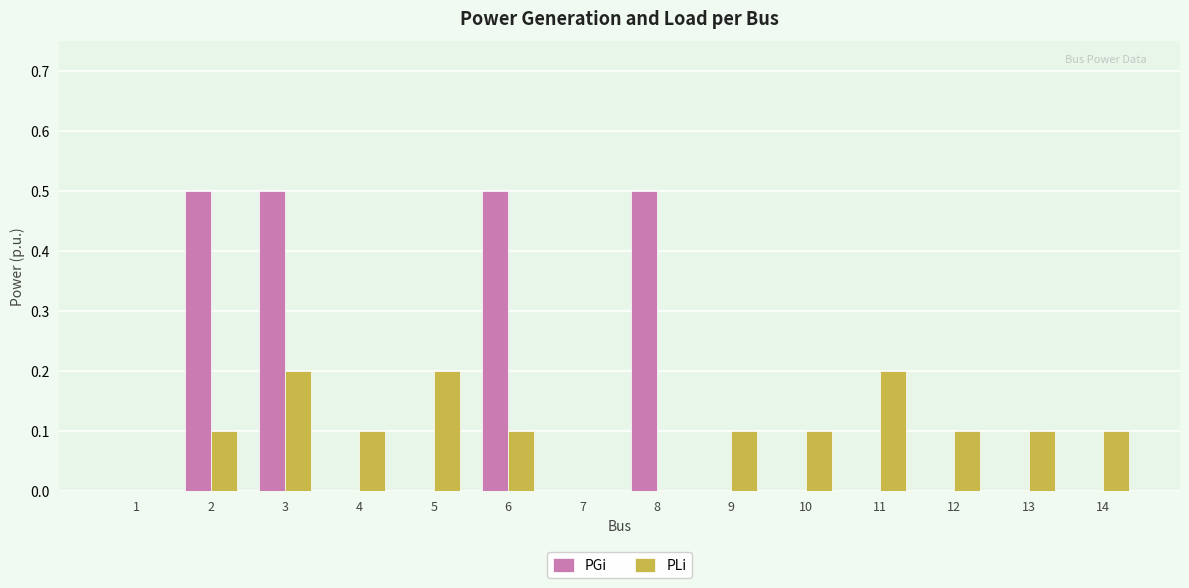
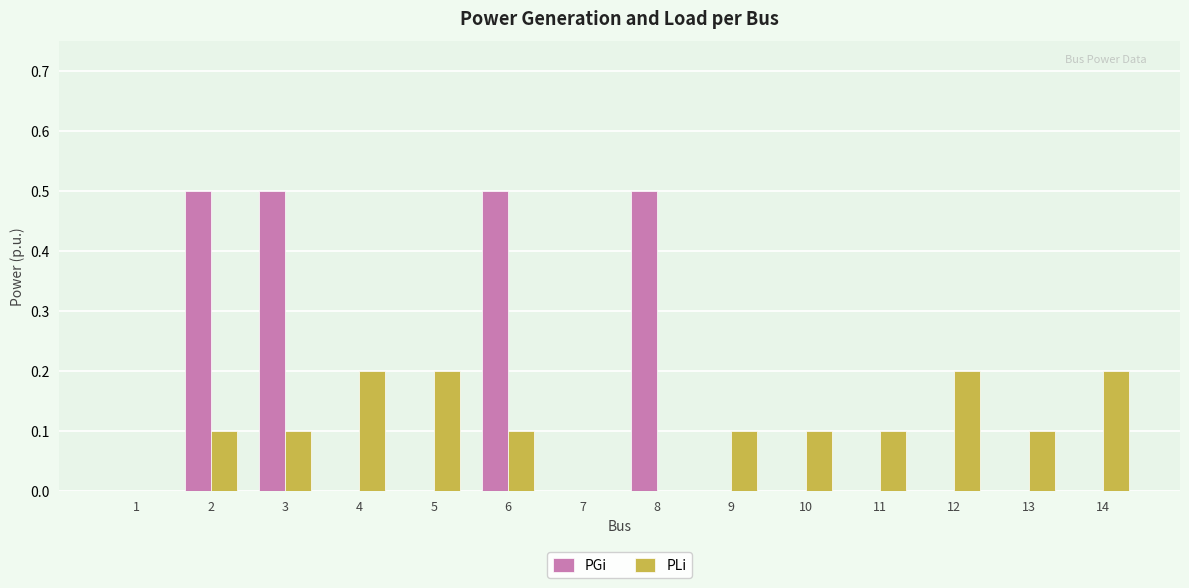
  {
    "PGi": {
      "1": 0.0,
      "2": 0.5,
      "3": 0.5,
      "4": 0.0,
      "5": 0.0,
      "6": 0.5,
      "7": 0.0,
      "8": 0.5,
      "9": 0.0,
      "10": 0.0,
      "11": 0.0,
      "12": 0.0,
      "13": 0.0,
      "14": 0.0
    },
    "PLi": {
      "1": 0.0,
      "2": 0.1,
-     "3": 0.2,
-     "4": 0.1,
+     "3": 0.1,
+     "4": 0.2,
      "5": 0.2,
      "6": 0.1,
      "7": 0.0,
      "8": 0.0,
      "9": 0.1,
      "10": 0.1,
-     "11": 0.2,
-     "12": 0.1,
+     "11": 0.1,
+     "12": 0.2,
      "13": 0.1,
-     "14": 0.1
+     "14": 0.2
    }
  }
